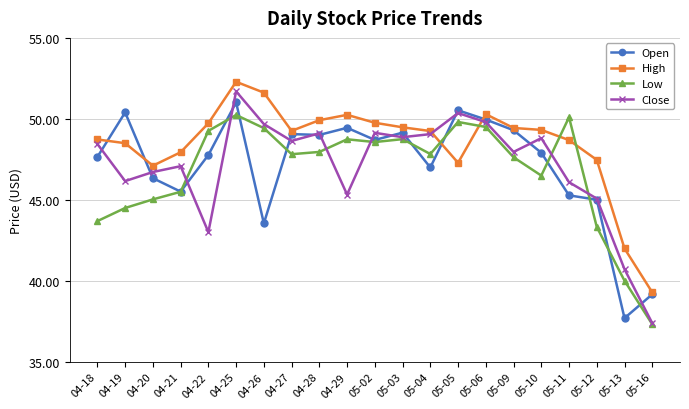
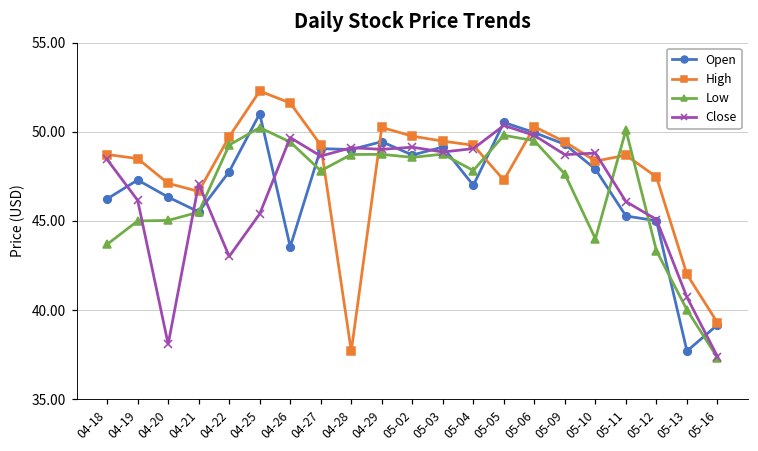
  {
    "Open": {
-     "04-18": 47.7,
-     "04-19": 50.4,
+     "04-18": 46.2,
+     "04-19": 47.3,
      "04-20": 46.3,
      "04-22": 47.8,
      "04-25": 51.0,
      "04-26": 43.6,
      "04-27": 49.1,
      "04-29": 49.5,
      "05-03": 49.2,
      "05-04": 47.0,
      "05-05": 50.5,
      "05-06": 50.0,
      "05-10": 47.9,
      "05-11": 45.3,
      "05-13": 37.7
    },
    "High": {
      "04-18": 48.7,
      "04-19": 48.5,
      "04-20": 47.1,
-     "04-21": 47.9,
+     "04-21": 46.7,
      "04-22": 49.7,
      "04-25": 52.3,
      "04-26": 51.6,
      "04-27": 49.3,
-     "04-28": 49.9,
+     "04-28": 37.7,
      "04-29": 50.3,
      "05-02": 49.8,
      "05-03": 49.5,
      "05-04": 49.3,
      "05-05": 47.3,
      "05-06": 50.3,
-     "05-10": 49.3,
+     "05-10": 48.4,
      "05-11": 48.7,
      "05-12": 47.5,
      "05-13": 42.0
    },
    "Low": {
      "04-18": 43.7,
-     "04-19": 44.5,
+     "04-19": 45.0,
      "04-20": 45.0,
      "04-22": 49.3,
      "04-25": 50.2,
      "04-26": 49.4,
      "04-27": 47.8,
-     "04-28": 48.0,
+     "04-28": 48.7,
      "04-29": 48.7,
      "05-04": 47.8,
      "05-05": 49.8,
      "05-06": 49.5,
      "05-09": 47.6,
-     "05-10": 46.5,
+     "05-10": 44.0,
      "05-11": 50.1,
      "05-12": 43.3,
      "05-13": 40.0
    },
    "Close": {
      "04-18": 48.5,
      "04-19": 46.2,
-     "04-20": 46.7,
+     "04-20": 38.1,
      "04-21": 47.1,
      "04-22": 43.0,
-     "04-25": 51.7,
+     "04-25": 45.4,
      "04-26": 49.7,
      "04-27": 48.6,
-     "04-29": 45.3,
+     "04-29": 49.0,
      "05-02": 49.1,
      "05-04": 49.1,
      "05-05": 50.4,
      "05-06": 49.8,
-     "05-09": 48.0,
+     "05-09": 48.7,
      "05-10": 48.8,
      "05-11": 46.1,
      "05-13": 40.7
    }
  }
